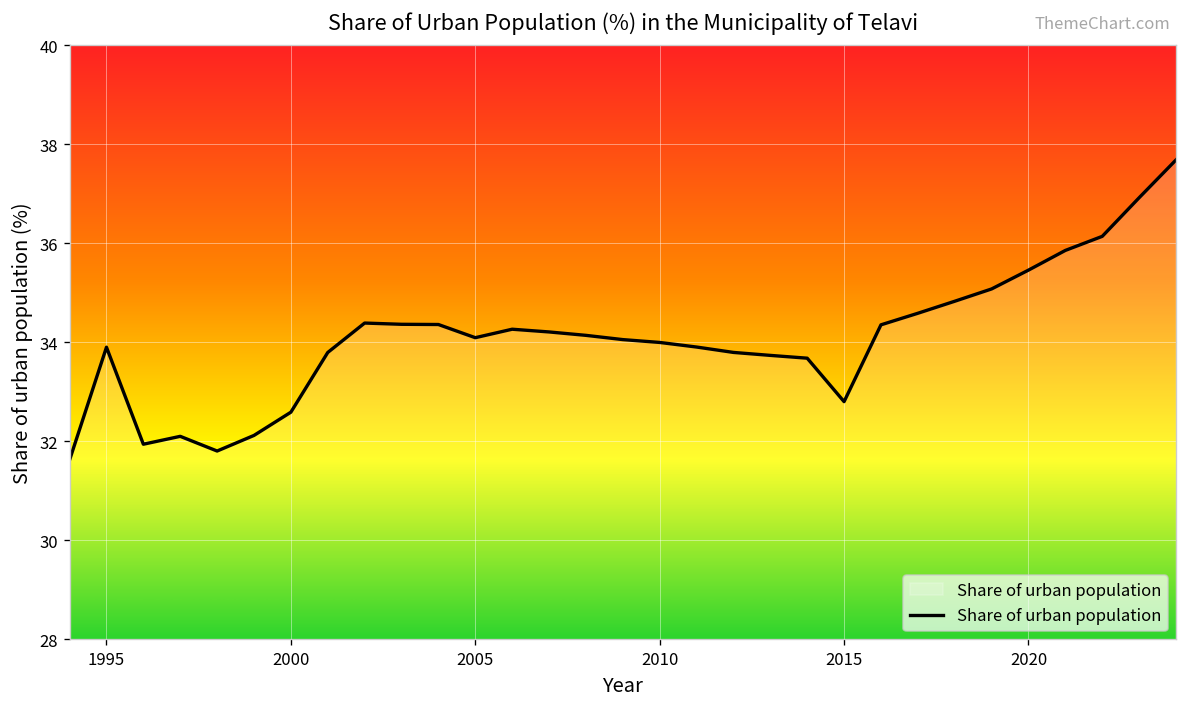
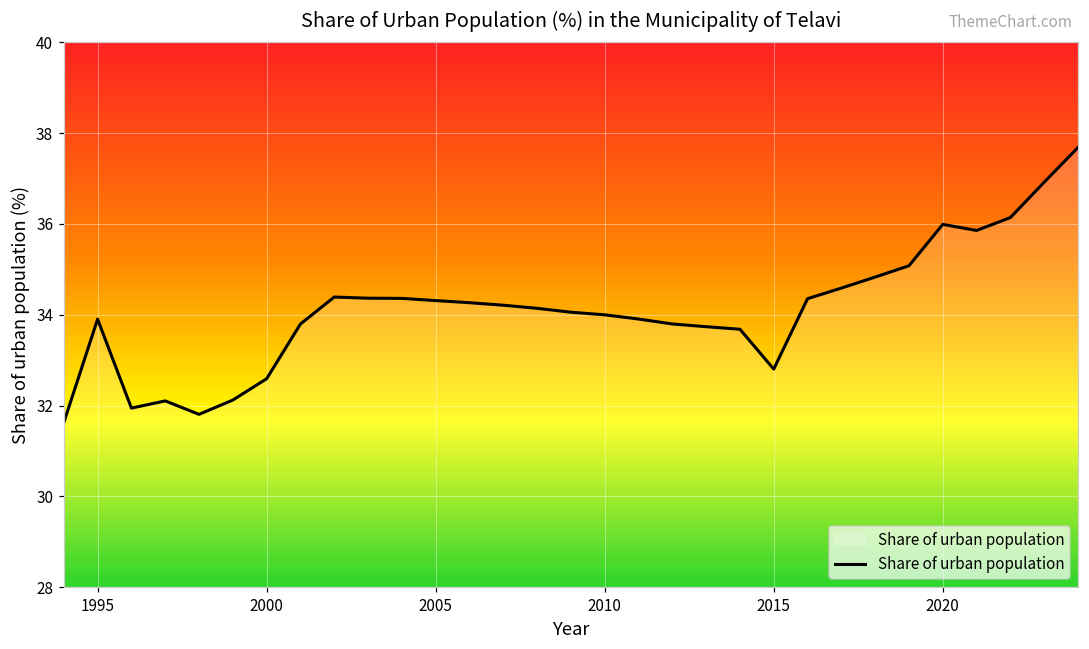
  {
    "1995": 33.9,
    "2000": 32.6,
-   "2005": 34.1,
+   "2005": 34.3,
    "2010": 34.0,
    "2015": 32.8,
-   "2020": 35.5
+   "2020": 36.0
  }
